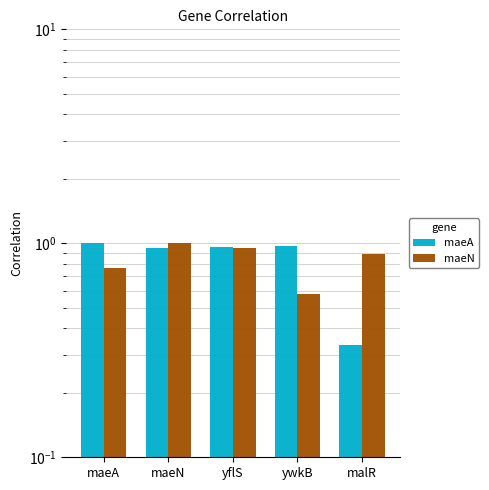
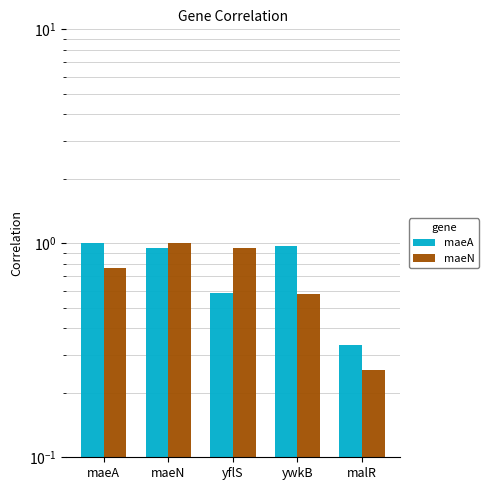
  {
    "maeA": {
      "maeA": 1.0,
      "maeN": 1.0,
-     "yflS": 1.0,
+     "yflS": 0.59,
      "ywkB": 1.0,
      "malR": 0.33
    },
    "maeN": {
      "maeA": 0.77,
      "maeN": 1.0,
      "yflS": 1.0,
      "ywkB": 0.58,
-     "malR": 0.89
+     "malR": 0.25
    }
  }
